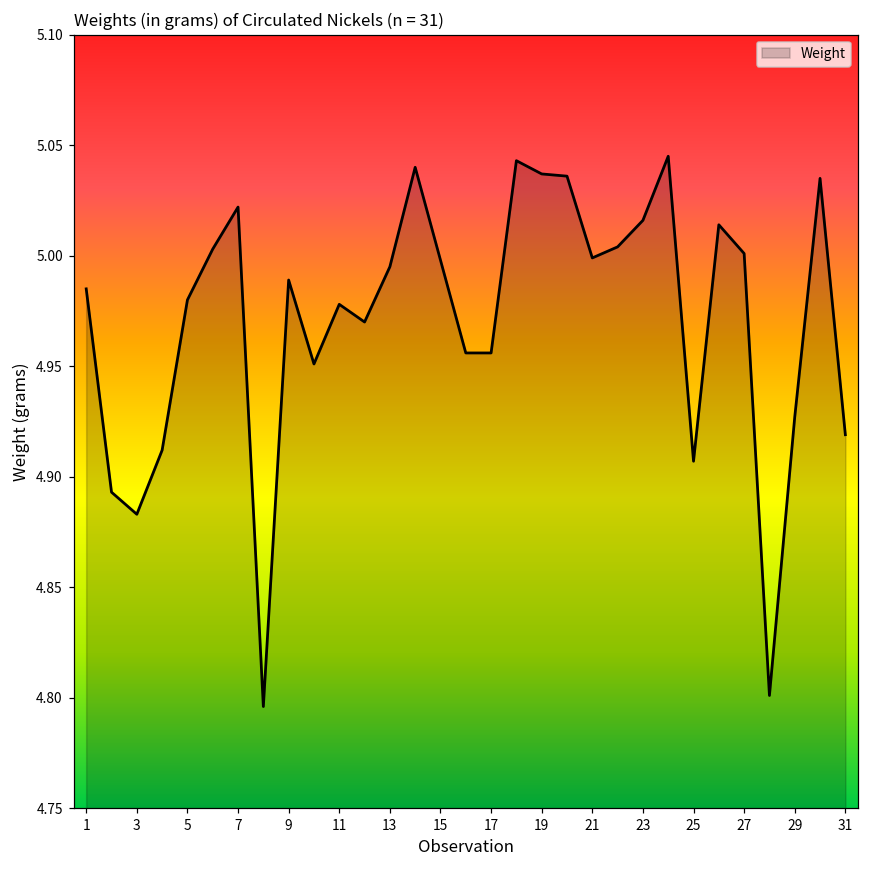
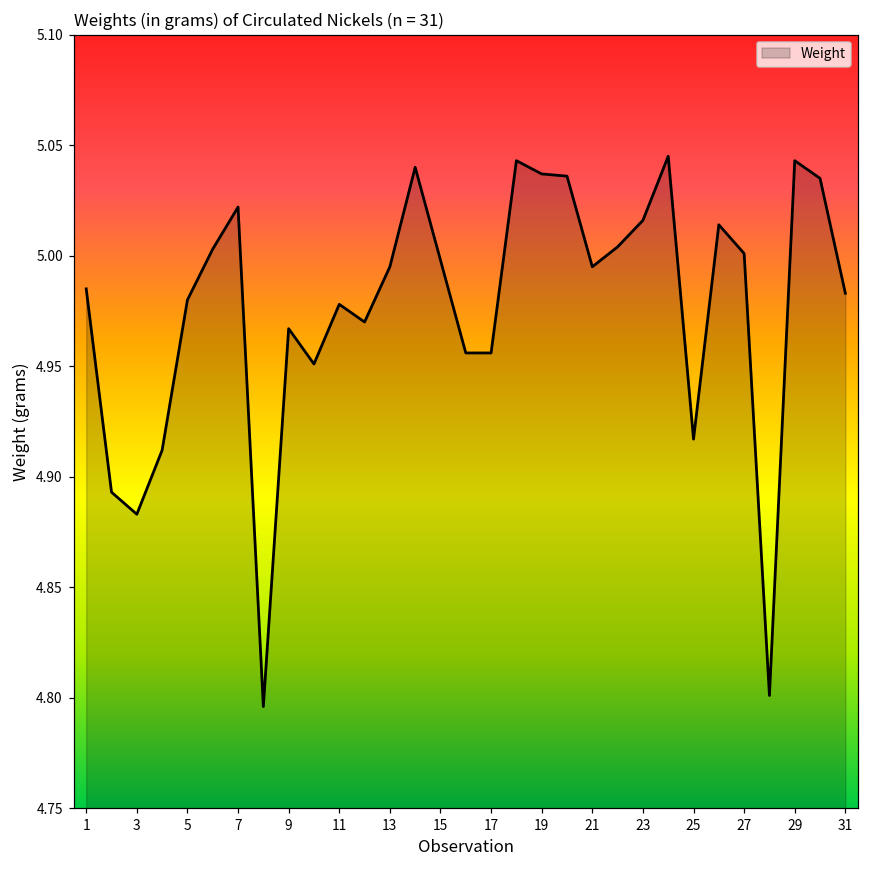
  {
    "1": 4.985,
    "3": 4.883,
    "5": 4.980,
    "7": 5.022,
-   "9": 4.989,
+   "9": 4.967,
    "11": 4.978,
    "13": 4.995,
    "15": 4.998,
    "17": 4.956,
    "19": 5.037,
-   "21": 4.999,
+   "21": 4.995,
    "23": 5.016,
-   "25": 4.907,
+   "25": 4.917,
    "27": 5.001,
-   "29": 4.927,
-   "31": 4.919
+   "29": 5.043,
+   "31": 4.983
  }
